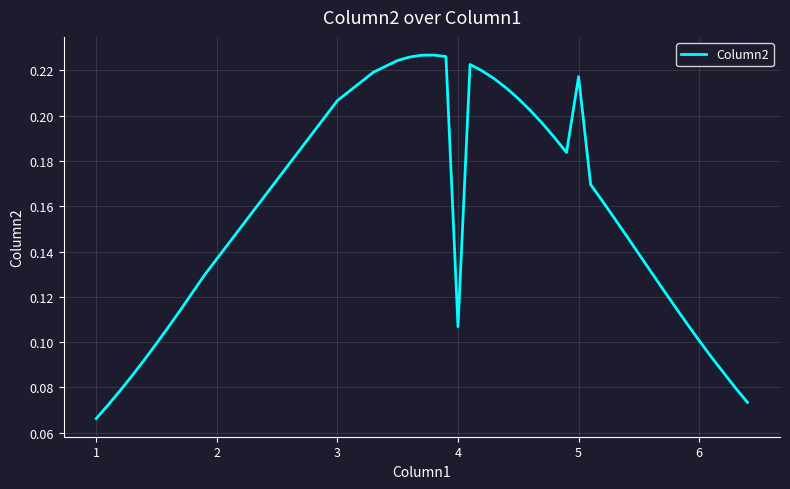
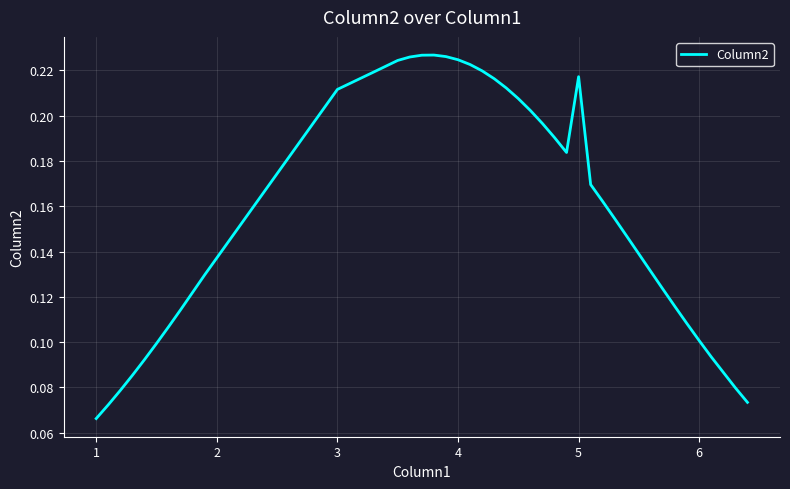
  {
    "1": 0.066,
-   "3": 0.207,
-   "4": 0.107,
+   "3": 0.212,
+   "4": 0.225,
    "5": 0.217,
    "6": 0.101
  }
